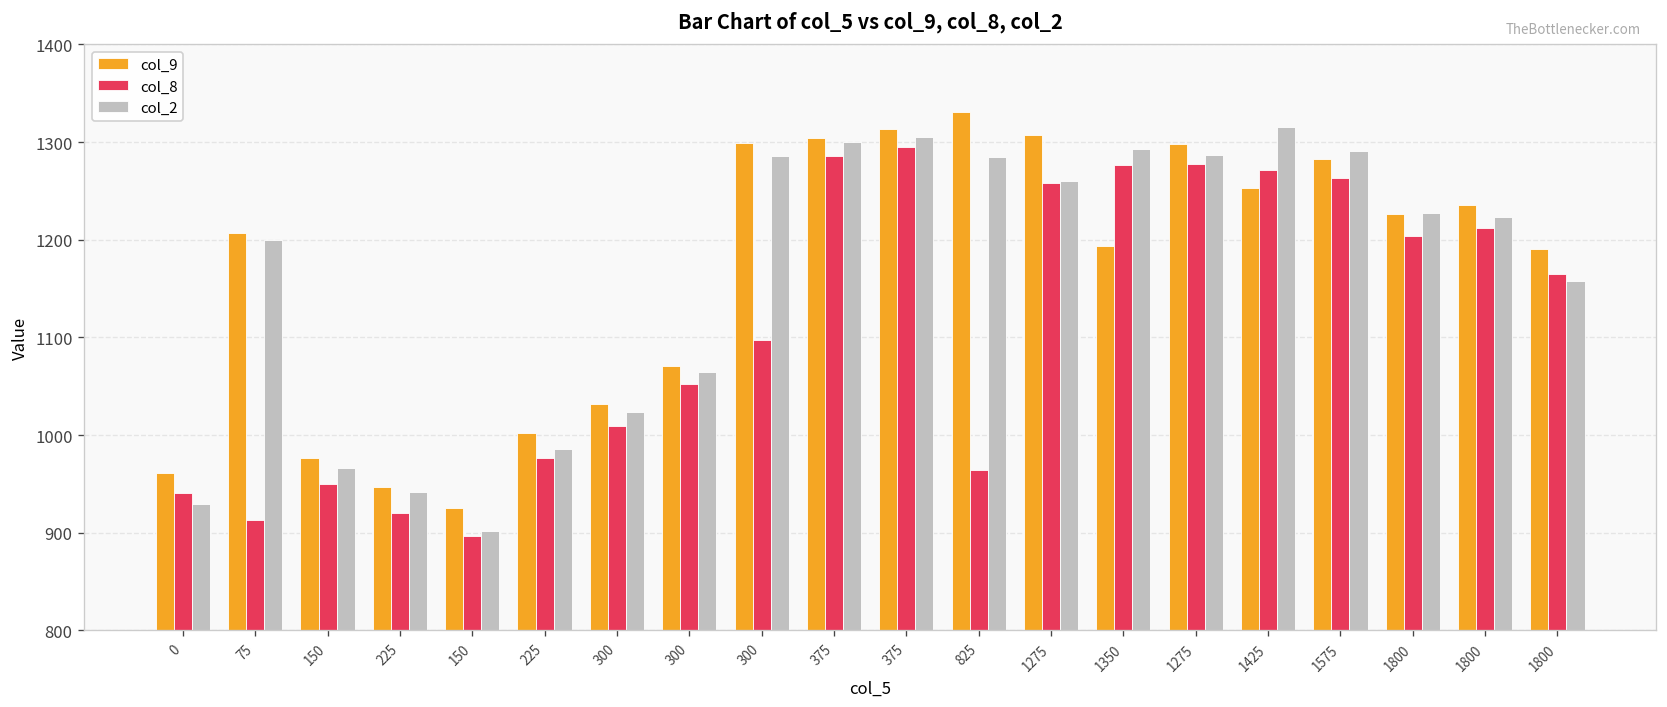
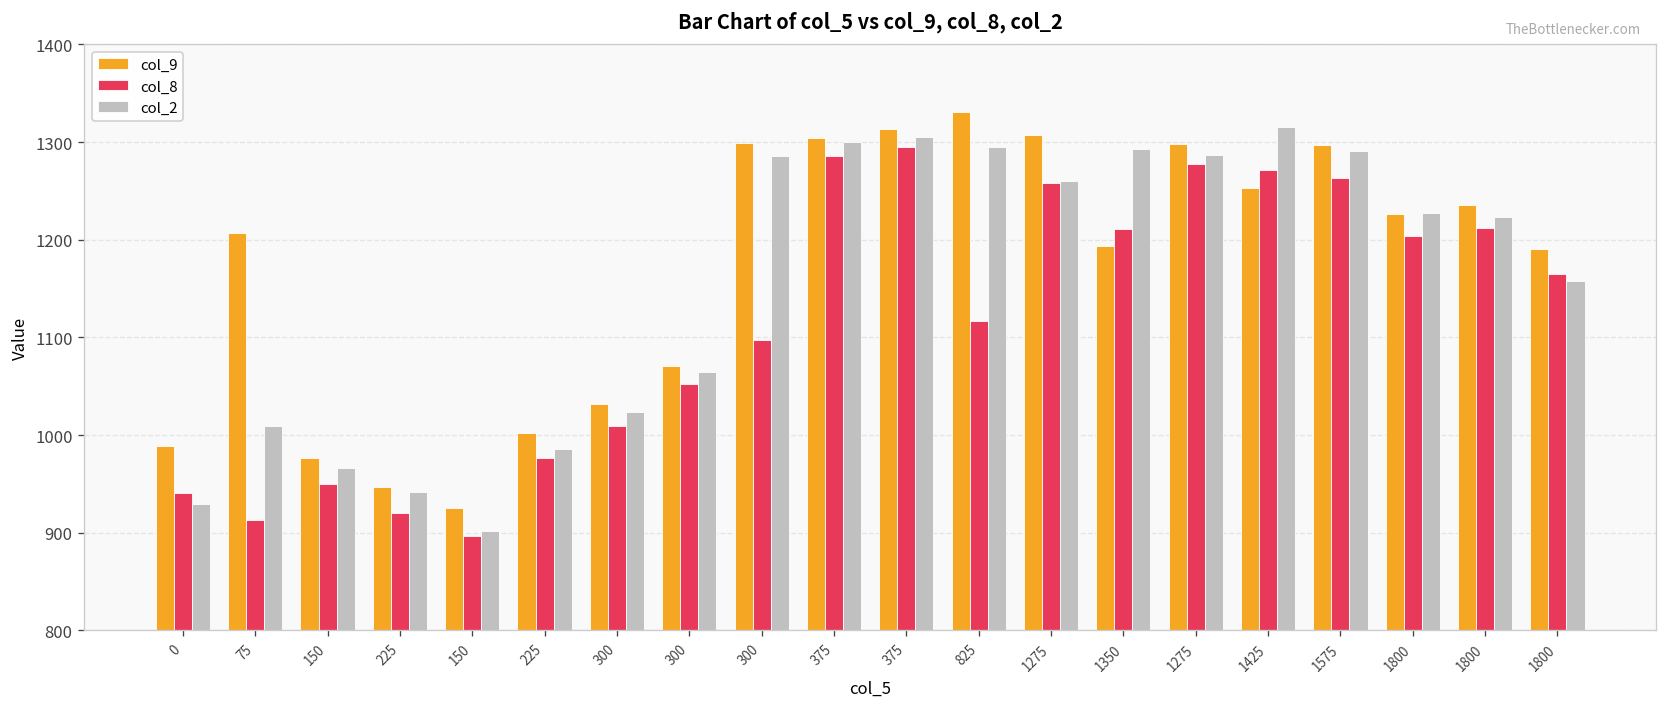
  {
    "col_9": {
-     "0": 960,
+     "0": 990,
      "75": 1210,
      "825": 1330,
      "1350": 1190,
      "1425": 1250,
-     "1575": 1280
+     "1575": 1300
    },
    "col_8": {
      "0": 940,
      "75": 910,
-     "825": 960,
-     "1350": 1280,
+     "825": 1120,
+     "1350": 1210,
      "1425": 1270,
      "1575": 1260
    },
    "col_2": {
      "0": 930,
-     "75": 1200,
-     "825": 1290,
+     "75": 1010,
+     "825": 1300,
      "1350": 1290,
      "1425": 1320,
      "1575": 1290
    }
  }
